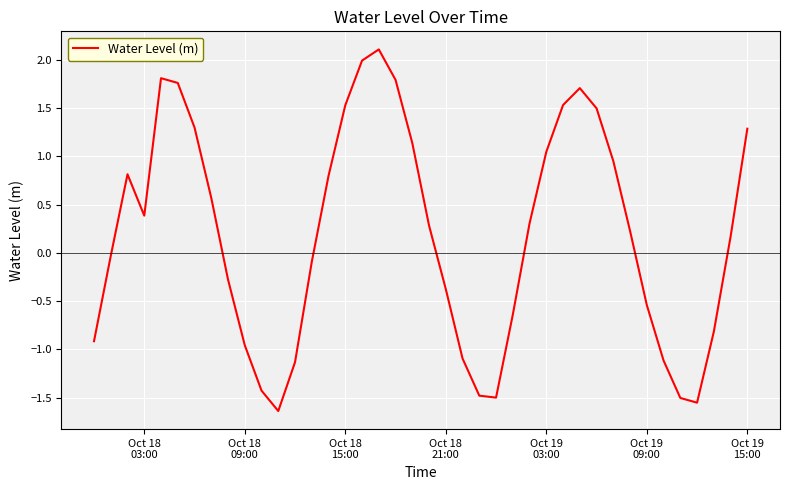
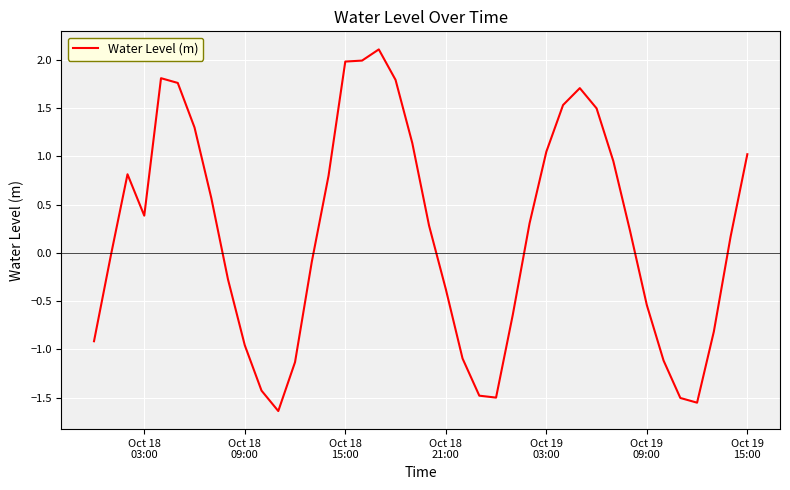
  {
    "Oct 18 03:00": 0.4,
    "Oct 18 09:00": -1.0,
-   "Oct 18 15:00": 1.5,
+   "Oct 18 15:00": 2.0,
    "Oct 18 21:00": -0.4,
    "Oct 19 03:00": 1.0,
    "Oct 19 09:00": -0.5,
-   "Oct 19 15:00": 1.3
+   "Oct 19 15:00": 1.0
  }
